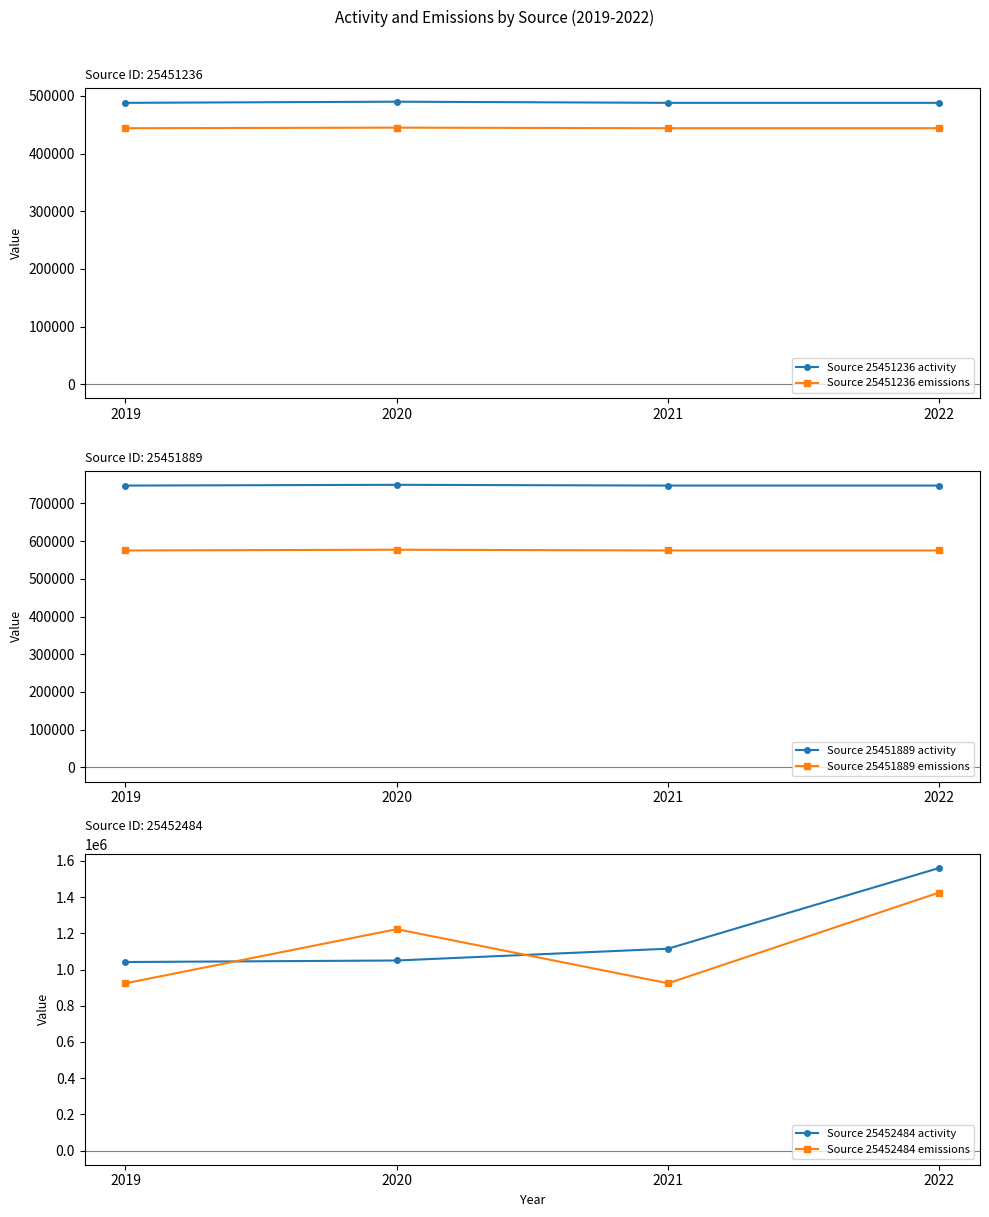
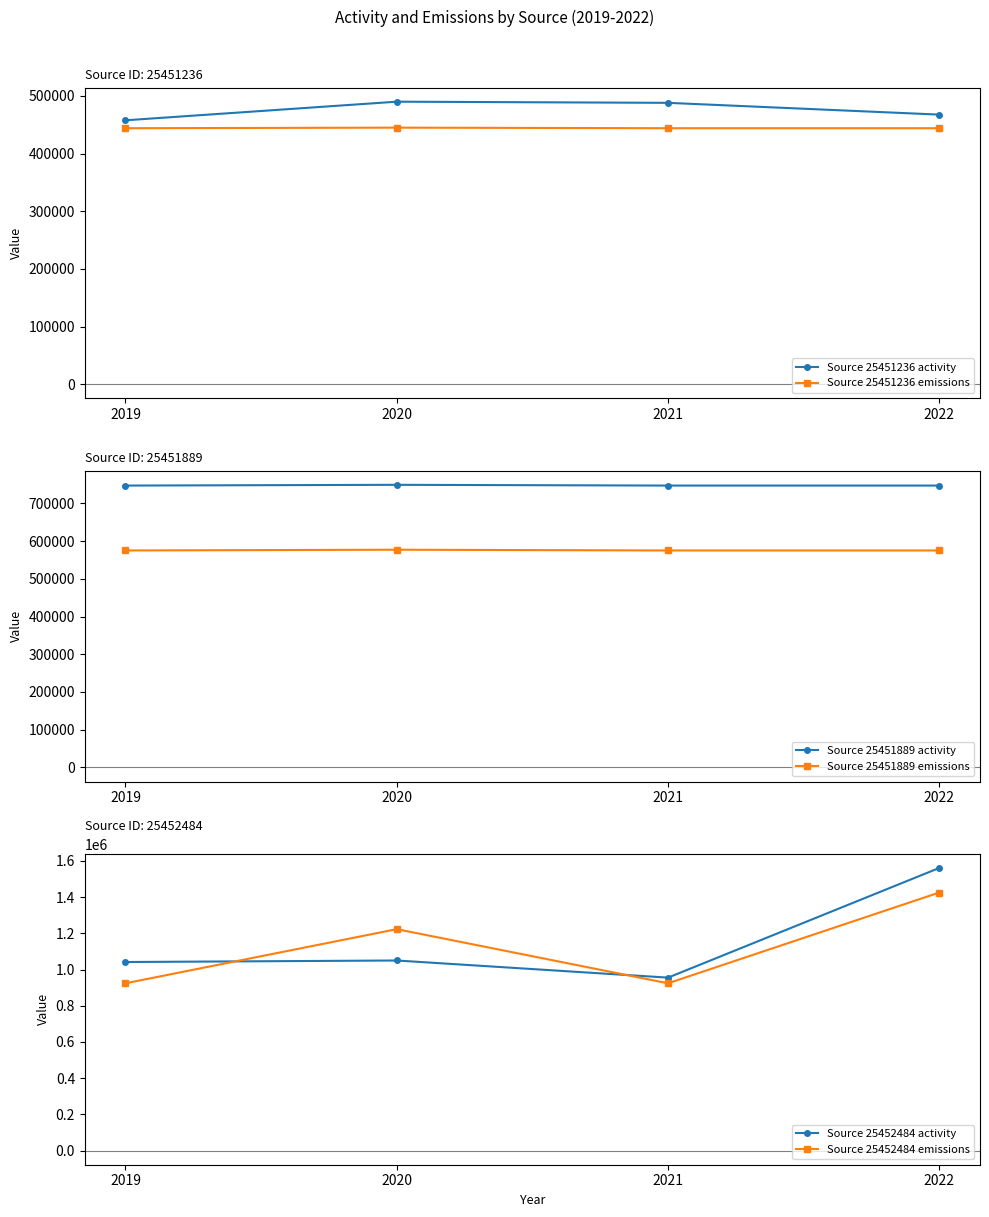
  {
    "Source ID: 25451236": {
      "Source 25451236 activity": {
-       "2019": 490000,
+       "2019": 460000,
        "2020": 490000,
        "2021": 490000,
-       "2022": 490000
+       "2022": 470000
      },
      "Source 25451236 emissions": {
        "2019": 440000,
        "2020": 450000,
        "2021": 440000,
        "2022": 440000
      }
    },
    "Source ID: 25451889": {
      "Source 25451889 activity": {
        "2019": 750000,
        "2020": 750000,
        "2021": 750000,
        "2022": 750000
      },
      "Source 25451889 emissions": {
        "2019": 580000,
        "2020": 580000,
        "2021": 580000,
        "2022": 580000
      }
    },
    "Source ID: 25452484": {
      "Source 25452484 activity": {
        "2019": 1040000,
        "2020": 1050000,
-       "2021": 1120000,
+       "2021": 960000,
        "2022": 1560000
      },
      "Source 25452484 emissions": {
        "2019": 920000,
        "2020": 1220000,
        "2021": 920000,
        "2022": 1430000
      }
    }
  }
